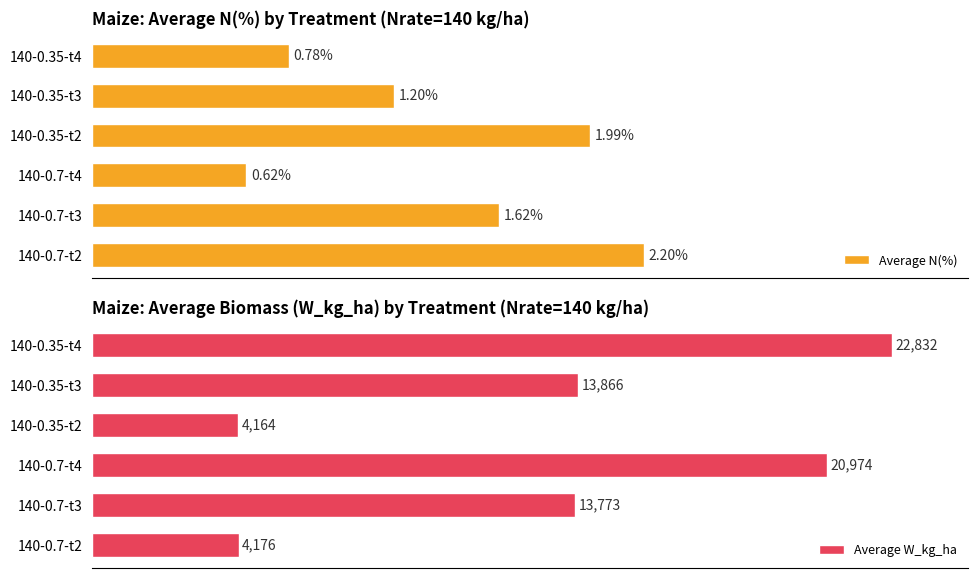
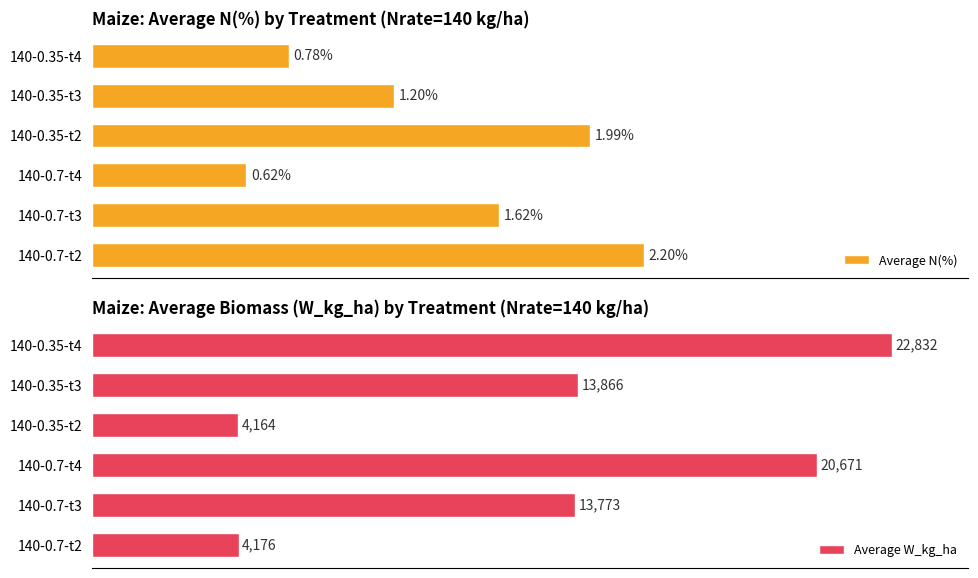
  {
    "Maize: Average N(%) by Treatment (Nrate=140 kg/ha)": {
      "140-0.35-t4": "0.78%",
      "140-0.35-t3": "1.20%",
      "140-0.35-t2": "1.99%",
      "140-0.7-t4": "0.62%",
      "140-0.7-t3": "1.62%",
      "140-0.7-t2": "2.20%"
    },
    "Maize: Average Biomass (W_kg_ha) by Treatment (Nrate=140 kg/ha)": {
      "140-0.35-t4": "22,832",
      "140-0.35-t3": "13,866",
      "140-0.35-t2": "4,164",
-     "140-0.7-t4": "20,974",
+     "140-0.7-t4": "20,671",
      "140-0.7-t3": "13,773",
      "140-0.7-t2": "4,176"
    }
  }
